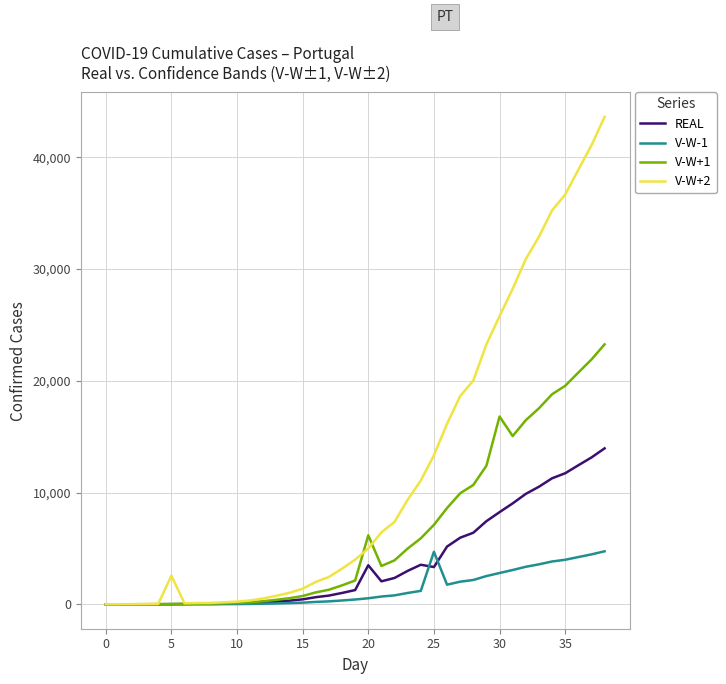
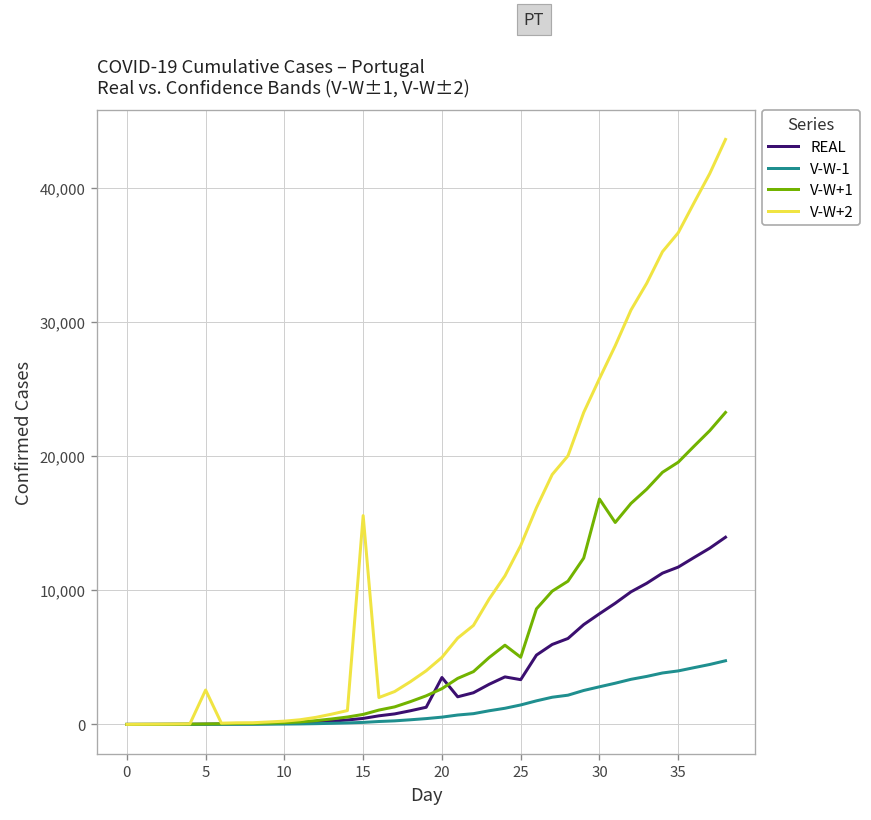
  {
    "REAL": {
      "15": "400",
      "20": "3,500",
      "25": "3,300",
      "30": "8,300",
      "35": "11,700"
    },
    "V-W-1": {
      "15": "200",
      "20": "500",
-     "25": "4,700",
+     "25": "1,500",
      "30": "2,800",
      "35": "4,000"
    },
    "V-W+1": {
      "15": "700",
-     "20": "6,200",
-     "25": "7,100",
+     "20": "2,700",
+     "25": "5,000",
      "30": "16,800",
      "35": "19,600"
    },
    "V-W+2": {
      "5": "2,600",
-     "15": "1,400",
+     "15": "15,600",
      "20": "5,000",
      "25": "13,300",
      "30": "25,800",
      "35": "36,700"
    }
  }
